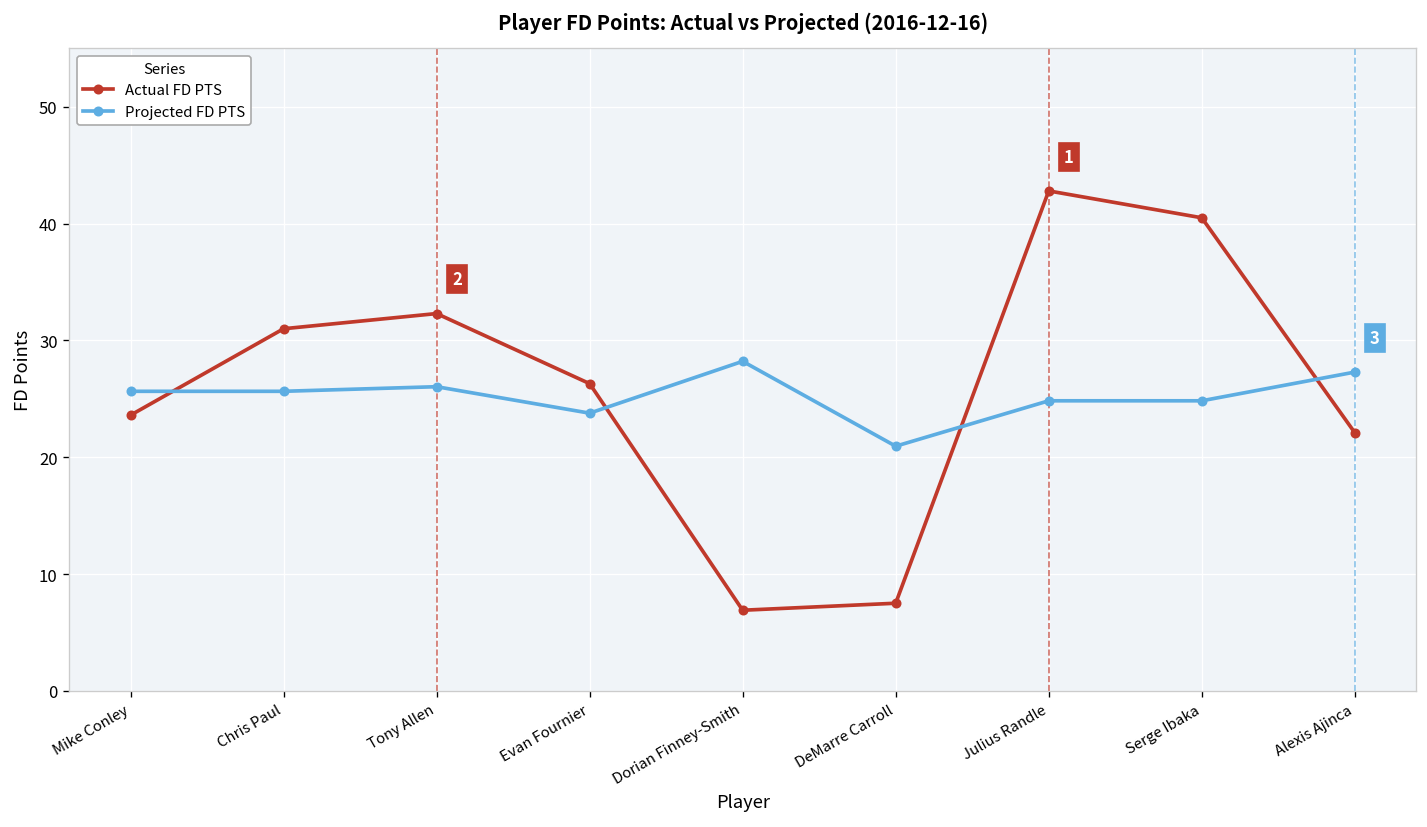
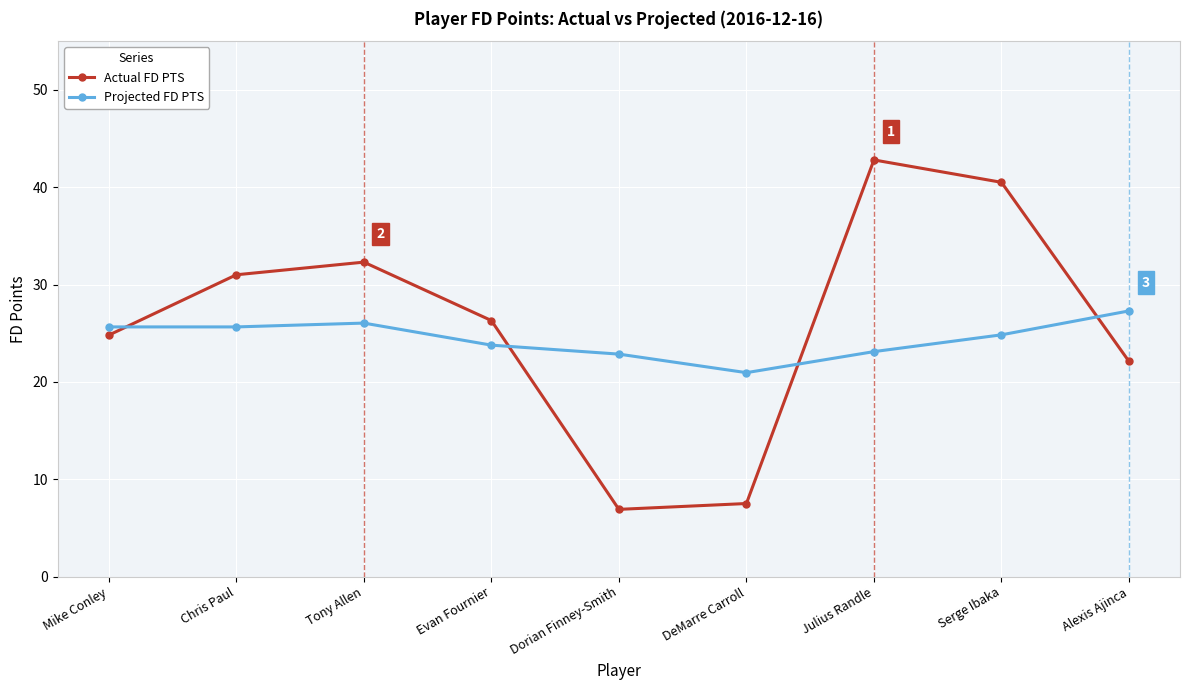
  {
    "Actual FD PTS": {
-     "Mike Conley": 24,
+     "Mike Conley": 25,
      "Chris Paul": 31,
      "Evan Fournier": 26,
      "Dorian Finney-Smith": 7,
      "DeMarre Carroll": 8,
      "Serge Ibaka": 41,
      "Alexis Ajinca": 22
    },
    "Projected FD PTS": {
      "Mike Conley": 26,
      "Chris Paul": 26,
      "Tony Allen": 26,
      "Evan Fournier": 24,
-     "Dorian Finney-Smith": 28,
+     "Dorian Finney-Smith": 23,
      "DeMarre Carroll": 21,
-     "Julius Randle": 25,
+     "Julius Randle": 23,
      "Serge Ibaka": 25
    }
  }
